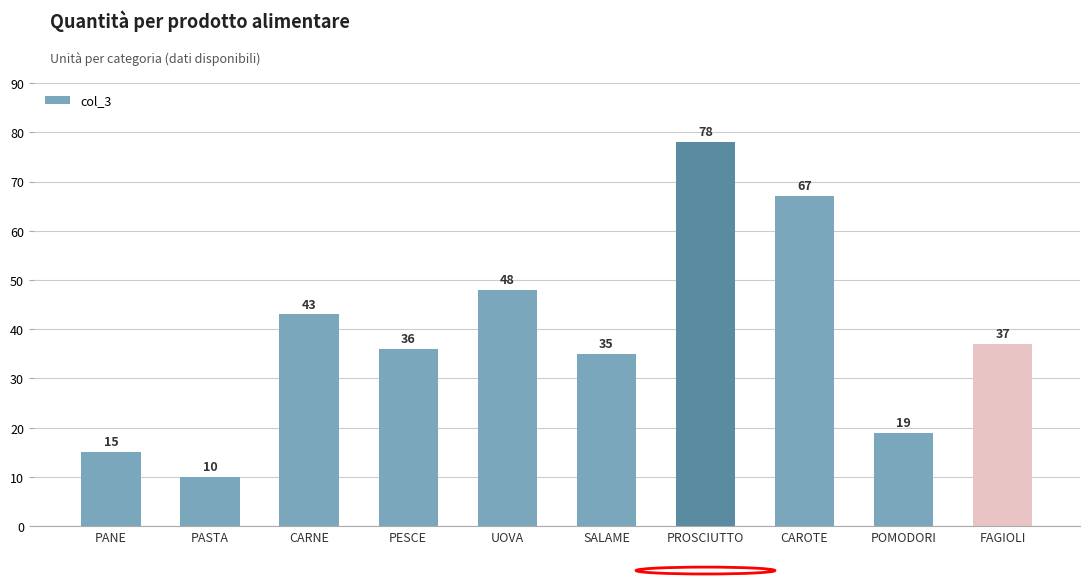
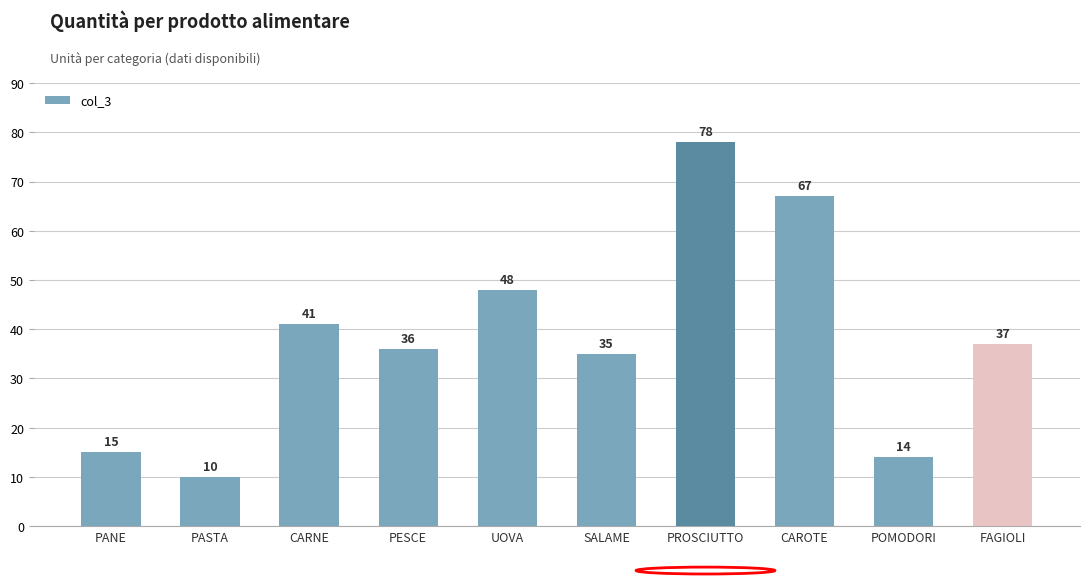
  {
    "PANE": 15,
    "PASTA": 10,
-   "CARNE": 43,
+   "CARNE": 41,
    "PESCE": 36,
    "UOVA": 48,
    "SALAME": 35,
    "PROSCIUTTO": 78,
    "CAROTE": 67,
-   "POMODORI": 19,
+   "POMODORI": 14,
    "FAGIOLI": 37
  }
